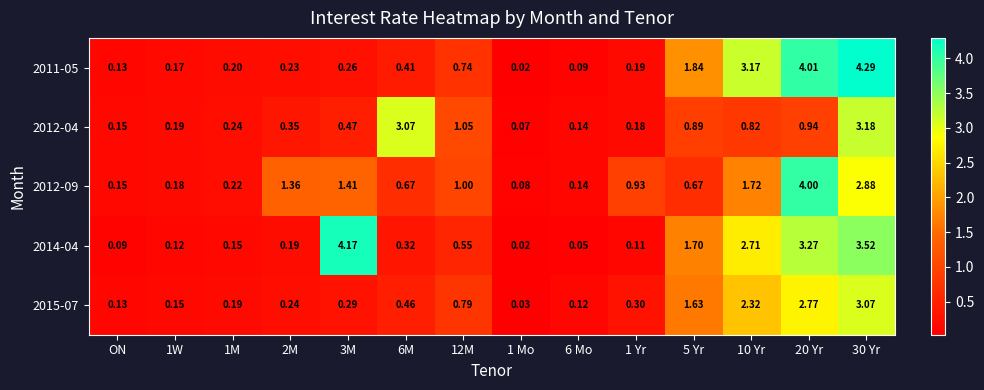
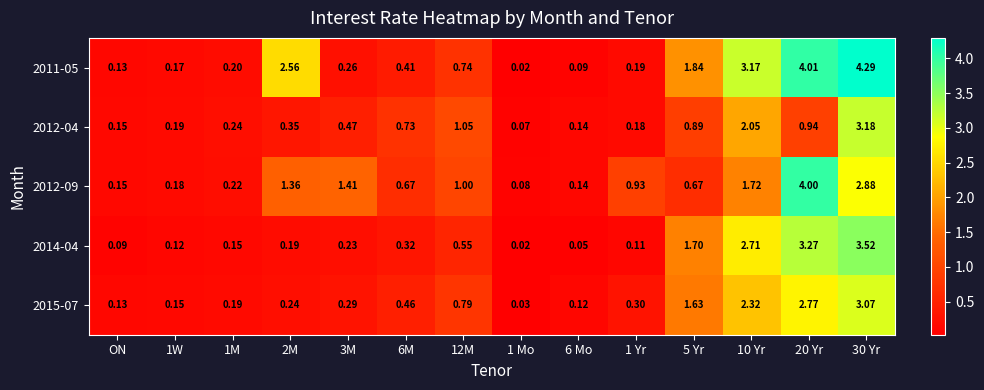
  {
    "2011-05": {
      "ON": 0.13,
      "1W": 0.17,
      "1M": 0.20,
-     "2M": 0.23,
+     "2M": 2.56,
      "3M": 0.26,
      "6M": 0.41,
      "12M": 0.74,
      "1 Mo": 0.02,
      "6 Mo": 0.09,
      "1 Yr": 0.19,
      "5 Yr": 1.84,
      "10 Yr": 3.17,
      "20 Yr": 4.01,
      "30 Yr": 4.29
    },
    "2012-04": {
      "ON": 0.15,
      "1W": 0.19,
      "1M": 0.24,
      "2M": 0.35,
      "3M": 0.47,
-     "6M": 3.07,
+     "6M": 0.73,
      "12M": 1.05,
      "1 Mo": 0.07,
      "6 Mo": 0.14,
      "1 Yr": 0.18,
      "5 Yr": 0.89,
-     "10 Yr": 0.82,
+     "10 Yr": 2.05,
      "20 Yr": 0.94,
      "30 Yr": 3.18
    },
    "2012-09": {
      "ON": 0.15,
      "1W": 0.18,
      "1M": 0.22,
      "2M": 1.36,
      "3M": 1.41,
      "6M": 0.67,
      "12M": 1.00,
      "1 Mo": 0.08,
      "6 Mo": 0.14,
      "1 Yr": 0.93,
      "5 Yr": 0.67,
      "10 Yr": 1.72,
      "20 Yr": 4.00,
      "30 Yr": 2.88
    },
    "2014-04": {
      "ON": 0.09,
      "1W": 0.12,
      "1M": 0.15,
      "2M": 0.19,
-     "3M": 4.17,
+     "3M": 0.23,
      "6M": 0.32,
      "12M": 0.55,
      "1 Mo": 0.02,
      "6 Mo": 0.05,
      "1 Yr": 0.11,
      "5 Yr": 1.70,
      "10 Yr": 2.71,
      "20 Yr": 3.27,
      "30 Yr": 3.52
    },
    "2015-07": {
      "ON": 0.13,
      "1W": 0.15,
      "1M": 0.19,
      "2M": 0.24,
      "3M": 0.29,
      "6M": 0.46,
      "12M": 0.79,
      "1 Mo": 0.03,
      "6 Mo": 0.12,
      "1 Yr": 0.30,
      "5 Yr": 1.63,
      "10 Yr": 2.32,
      "20 Yr": 2.77,
      "30 Yr": 3.07
    }
  }
